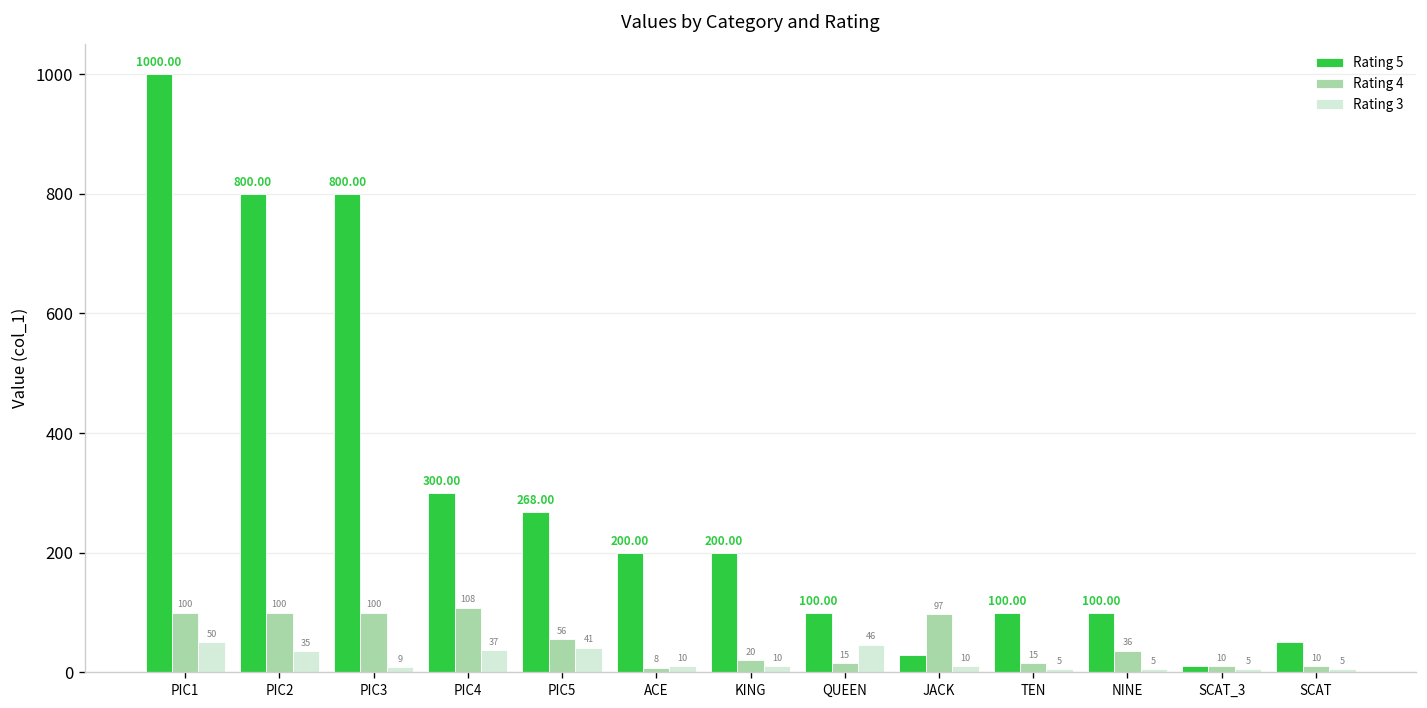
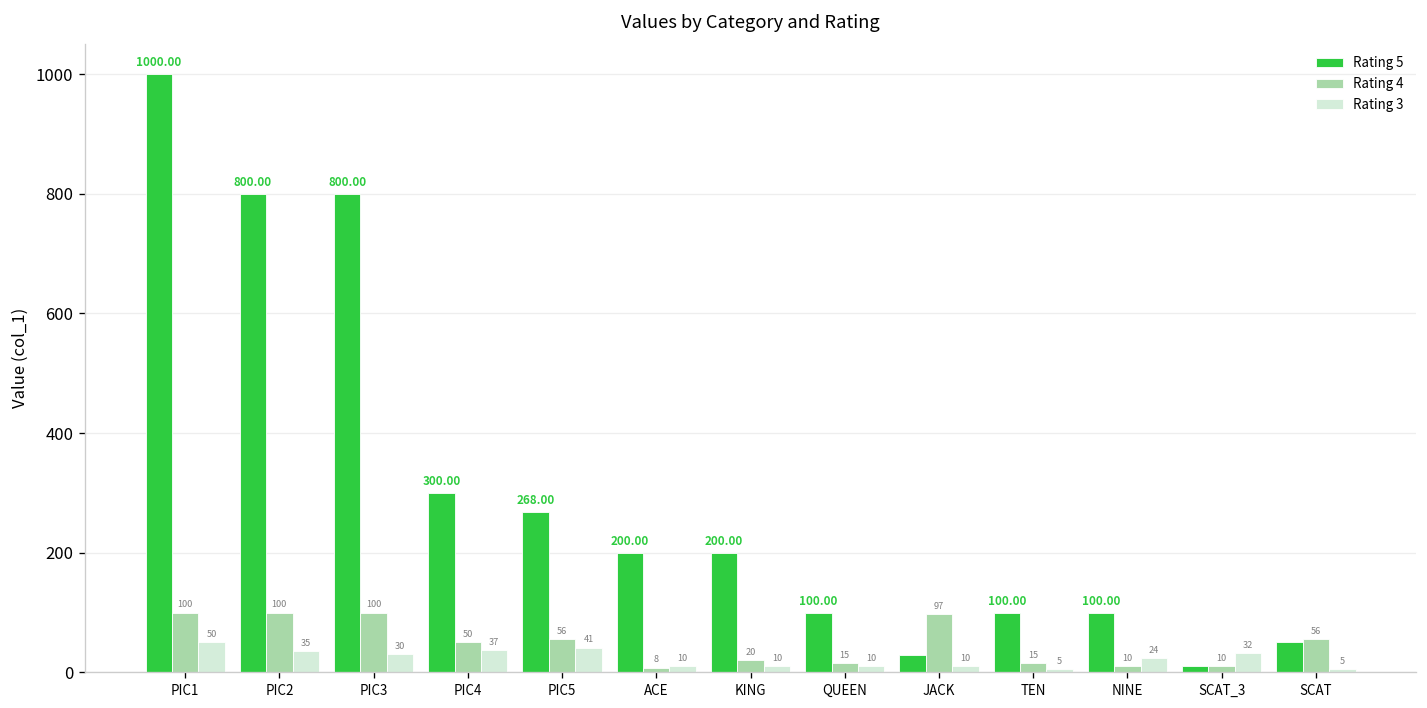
  {
    "Rating 5": {
      "PIC1": 1000.00,
      "PIC2": 800.00,
      "PIC3": 800.00,
      "PIC4": 300.00,
      "PIC5": 268.00,
      "ACE": 200.00,
      "KING": 200.00,
      "QUEEN": 100.00,
      "TEN": 100.00,
      "NINE": 100.00
    },
    "Rating 4": {
      "PIC1": 100,
      "PIC2": 100,
      "PIC3": 100,
-     "PIC4": 108,
+     "PIC4": 50,
      "PIC5": 56,
      "ACE": 8,
      "KING": 20,
      "QUEEN": 15,
      "JACK": 97,
      "TEN": 15,
-     "NINE": 36,
+     "NINE": 10,
      "SCAT_3": 10,
-     "SCAT": 10
+     "SCAT": 56
    },
    "Rating 3": {
      "PIC1": 50,
      "PIC2": 35,
-     "PIC3": 9,
+     "PIC3": 30,
      "PIC4": 37,
      "PIC5": 41,
      "ACE": 10,
      "KING": 10,
-     "QUEEN": 46,
+     "QUEEN": 10,
      "JACK": 10,
      "TEN": 5,
-     "NINE": 5,
-     "SCAT_3": 5,
+     "NINE": 24,
+     "SCAT_3": 32,
      "SCAT": 5
    }
  }
